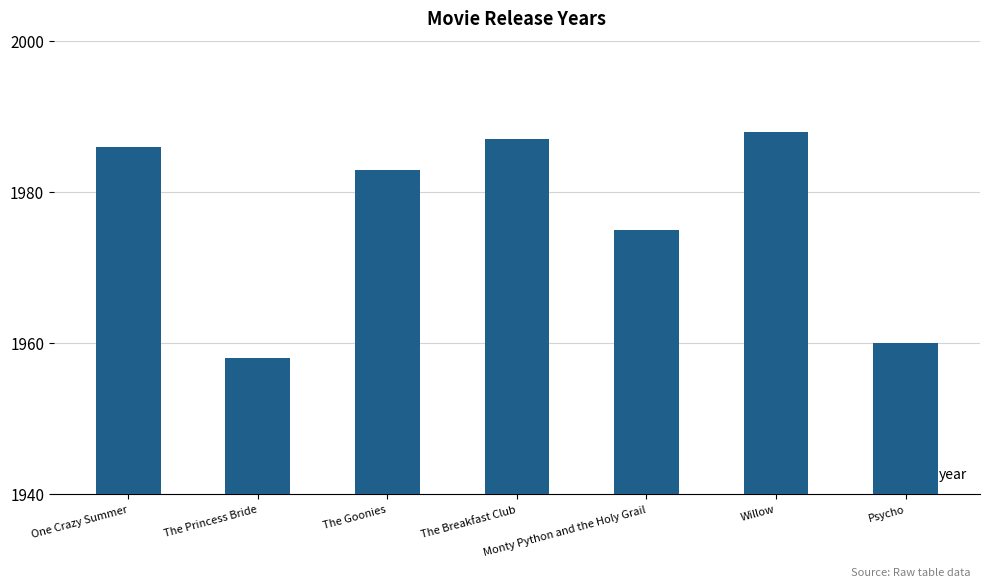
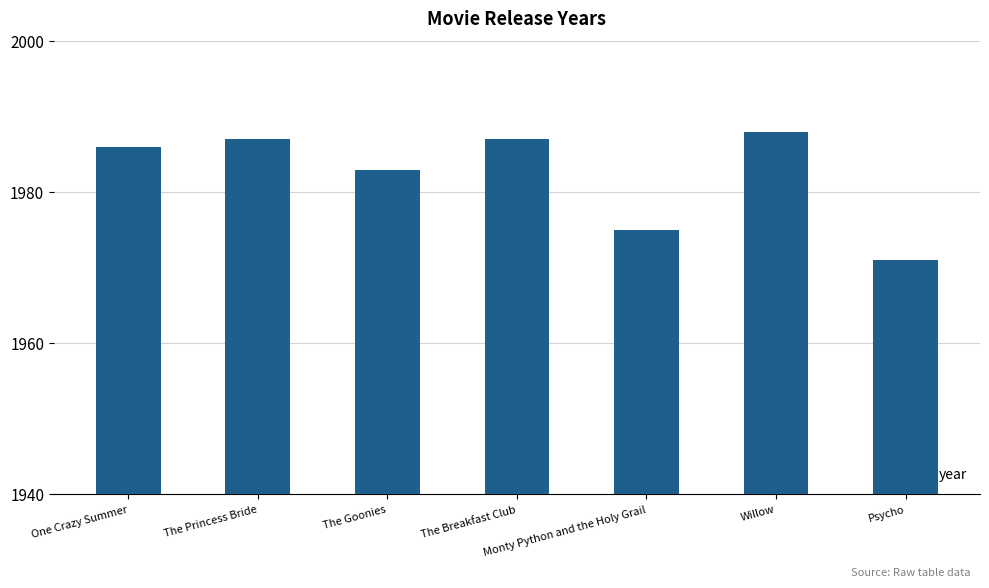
  {
    "One Crazy Summer": 1986,
-   "The Princess Bride": 1958,
+   "The Princess Bride": 1987,
    "The Goonies": 1983,
    "The Breakfast Club": 1987,
    "Monty Python and the Holy Grail": 1975,
    "Willow": 1988,
-   "Psycho": 1960
+   "Psycho": 1971
  }
